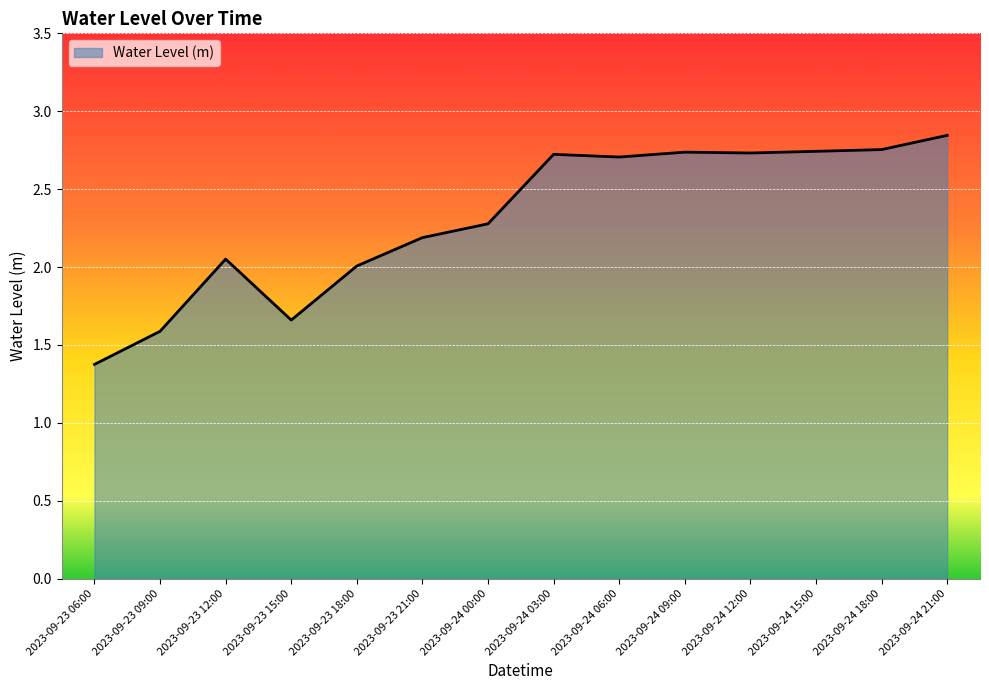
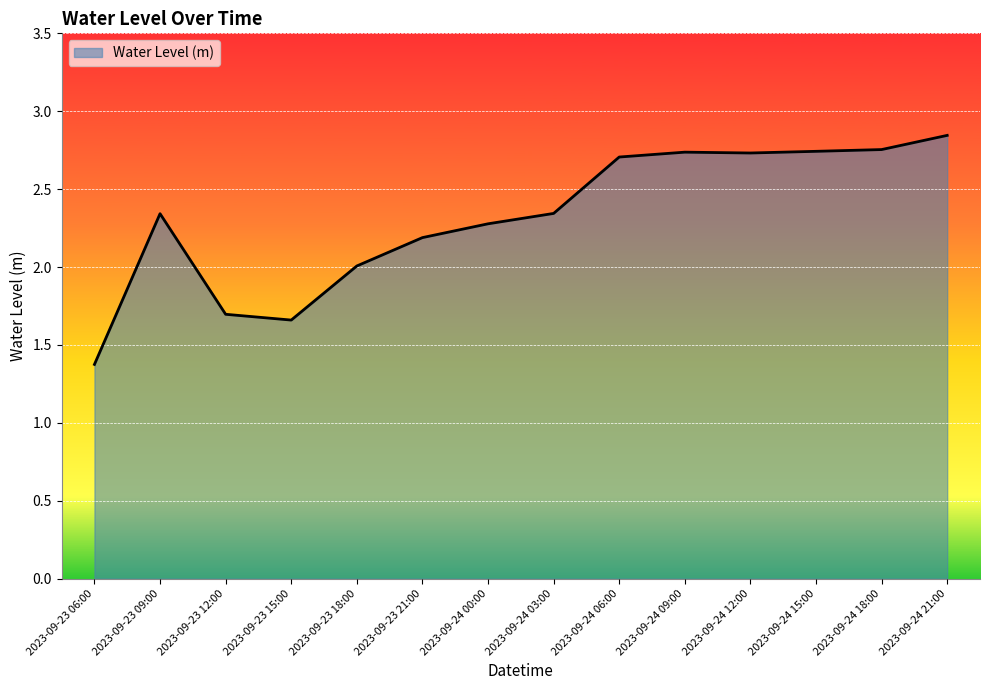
  {
    "2023-09-23 06:00": 1.38,
-   "2023-09-23 09:00": 1.59,
-   "2023-09-23 12:00": 2.05,
+   "2023-09-23 09:00": 2.34,
+   "2023-09-23 12:00": 1.70,
    "2023-09-23 15:00": 1.66,
    "2023-09-23 18:00": 2.01,
    "2023-09-23 21:00": 2.19,
    "2023-09-24 00:00": 2.28,
-   "2023-09-24 03:00": 2.72,
+   "2023-09-24 03:00": 2.34,
    "2023-09-24 06:00": 2.71,
    "2023-09-24 09:00": 2.74,
    "2023-09-24 12:00": 2.73,
    "2023-09-24 15:00": 2.74,
    "2023-09-24 18:00": 2.75,
    "2023-09-24 21:00": 2.85
  }
